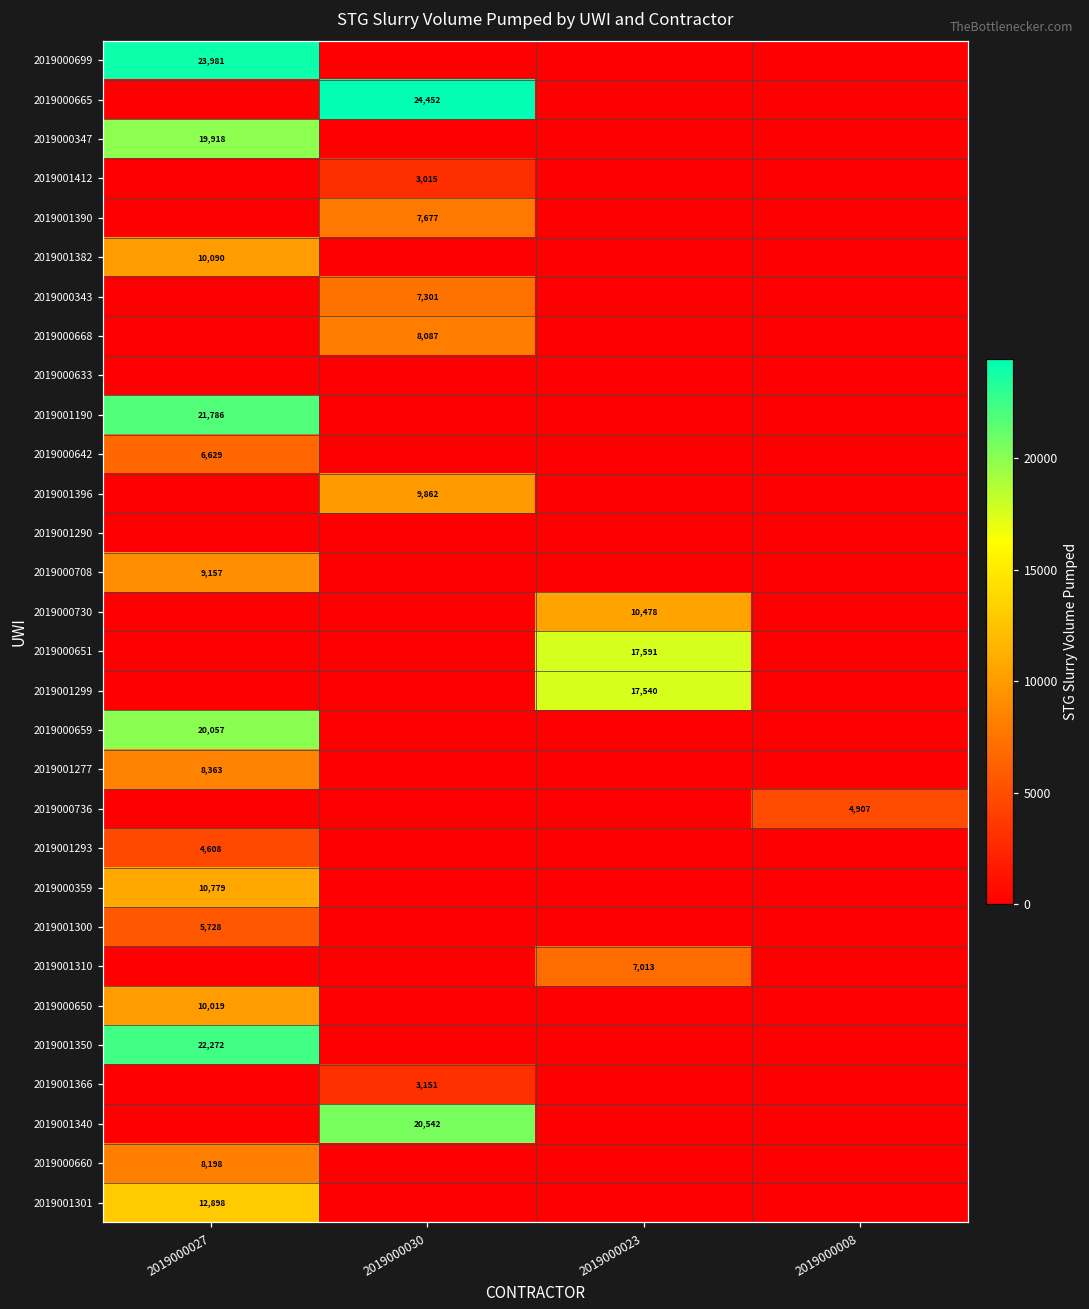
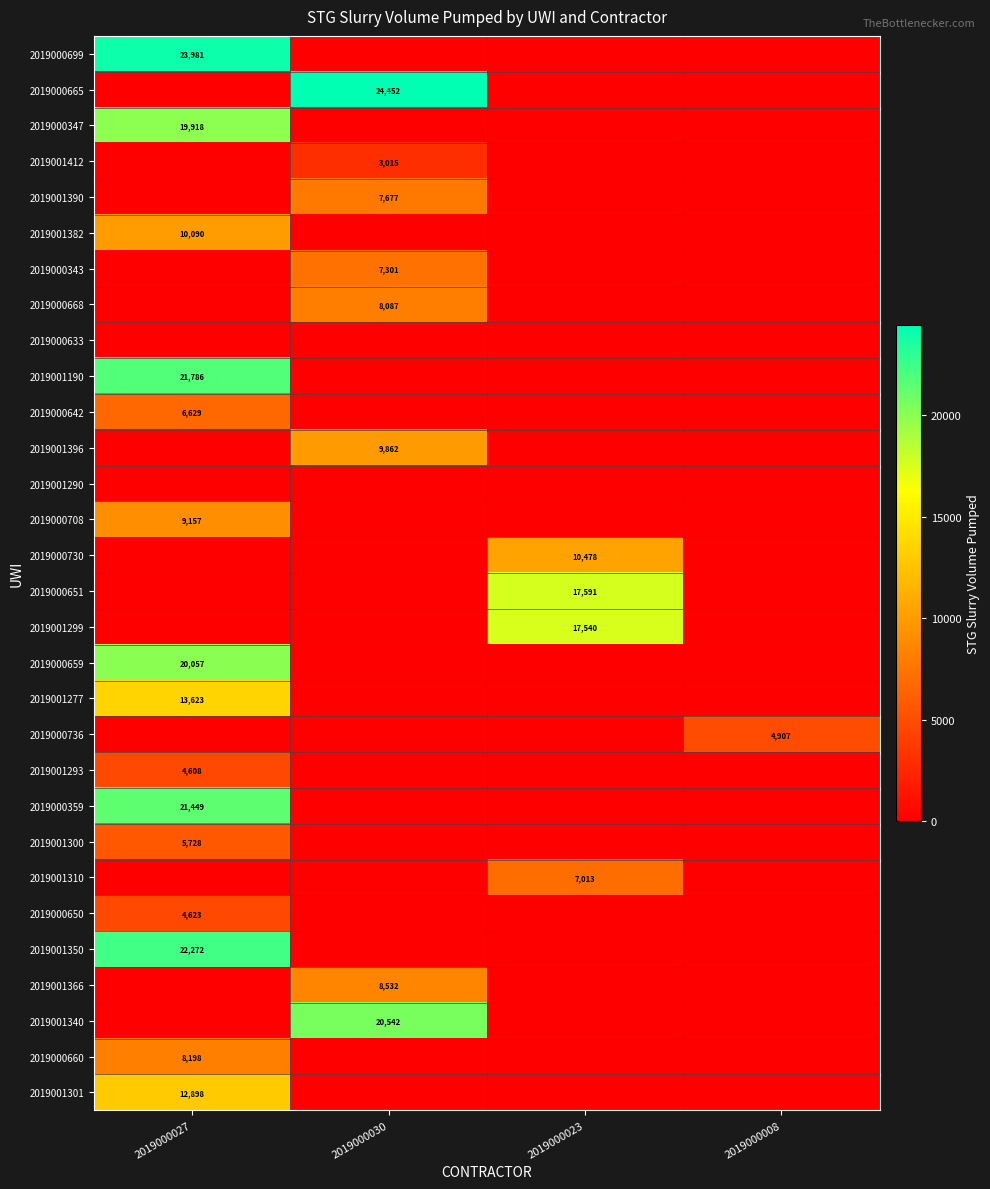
  {
    "2019000699": {
      "2019000027": "23,981"
    },
    "2019000665": {
      "2019000030": "24,452"
    },
    "2019000347": {
      "2019000027": "19,918"
    },
    "2019001412": {
      "2019000030": "3,015"
    },
    "2019001390": {
      "2019000030": "7,677"
    },
    "2019001382": {
      "2019000027": "10,090"
    },
    "2019000343": {
      "2019000030": "7,301"
    },
    "2019000668": {
      "2019000030": "8,087"
    },
    "2019001190": {
      "2019000027": "21,786"
    },
    "2019000642": {
      "2019000027": "6,629"
    },
    "2019001396": {
      "2019000030": "9,862"
    },
    "2019000708": {
      "2019000027": "9,157"
    },
    "2019000730": {
      "2019000023": "10,478"
    },
    "2019000651": {
      "2019000023": "17,591"
    },
    "2019001299": {
      "2019000023": "17,540"
    },
    "2019000659": {
      "2019000027": "20,057"
    },
    "2019001277": {
-     "2019000027": "8,363"
+     "2019000027": "13,623"
    },
    "2019000736": {
      "2019000008": "4,907"
    },
    "2019001293": {
      "2019000027": "4,608"
    },
    "2019000359": {
-     "2019000027": "10,779"
+     "2019000027": "21,449"
    },
    "2019001300": {
      "2019000027": "5,728"
    },
    "2019001310": {
      "2019000023": "7,013"
    },
    "2019000650": {
-     "2019000027": "10,019"
+     "2019000027": "4,623"
    },
    "2019001350": {
      "2019000027": "22,272"
    },
    "2019001366": {
-     "2019000030": "3,151"
+     "2019000030": "8,532"
    },
    "2019001340": {
      "2019000030": "20,542"
    },
    "2019000660": {
      "2019000027": "8,198"
    },
    "2019001301": {
      "2019000027": "12,898"
    }
  }
